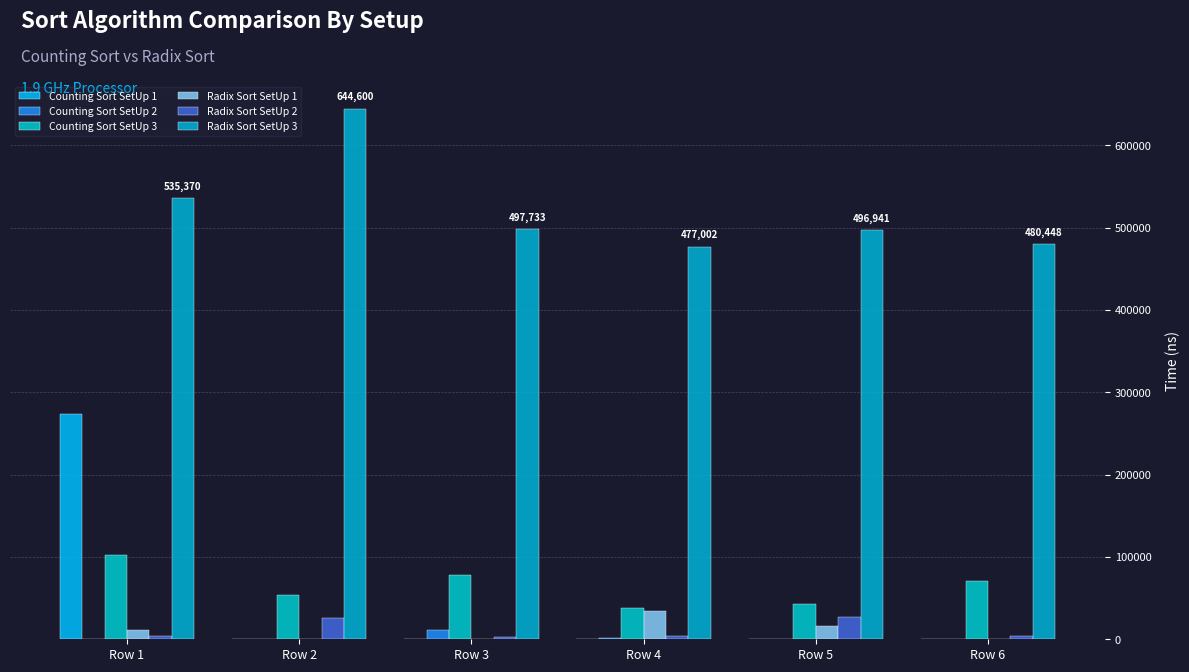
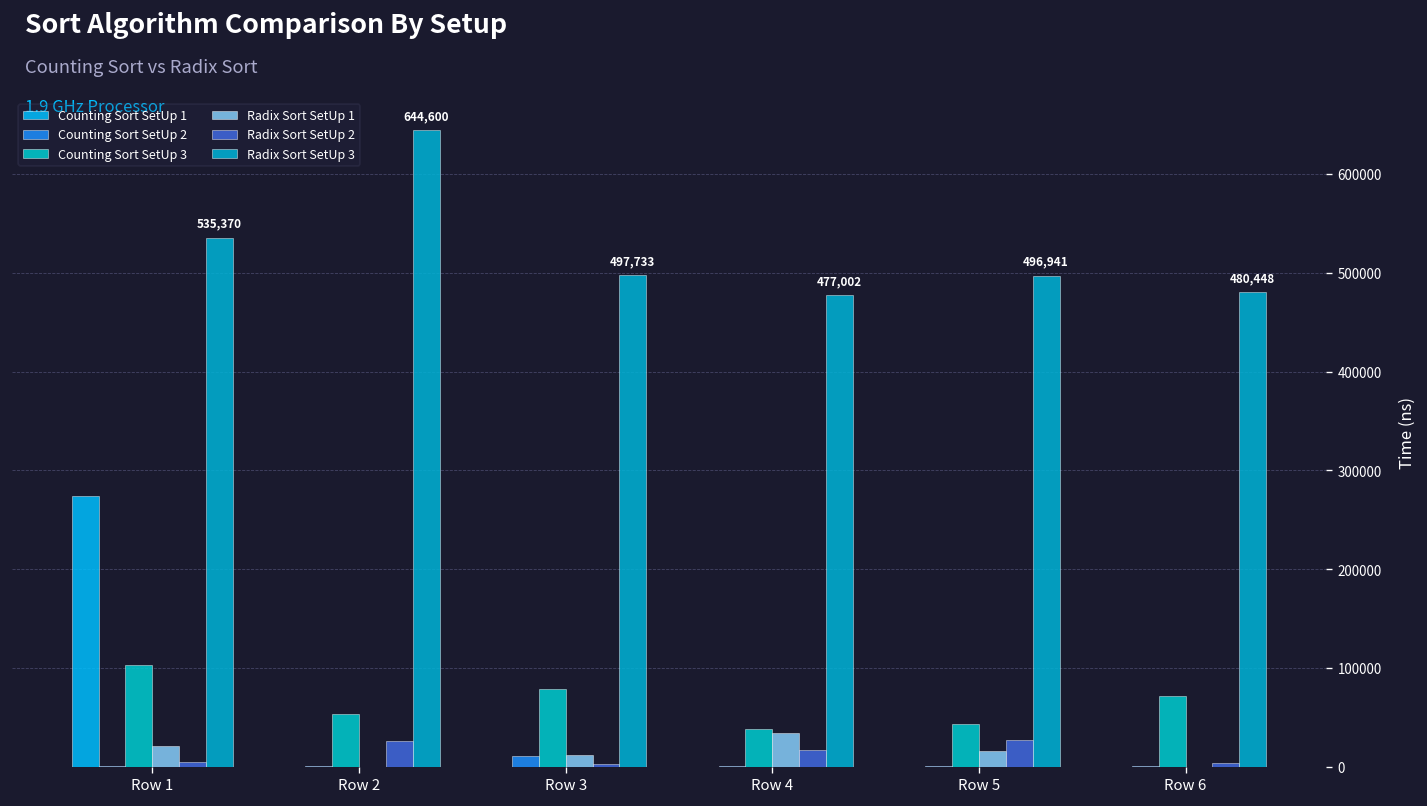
  {
    "Radix Sort SetUp 1": {
-     "Row 1": 10000,
-     "Row 3": 0,
+     "Row 1": 20000,
+     "Row 3": 10000,
      "Row 4": 30000,
      "Row 5": 20000
    },
    "Radix Sort SetUp 2": {
      "Row 1": 0,
      "Row 2": 30000,
      "Row 3": 0,
-     "Row 4": 0,
+     "Row 4": 20000,
      "Row 5": 30000,
      "Row 6": 0
    }
  }
